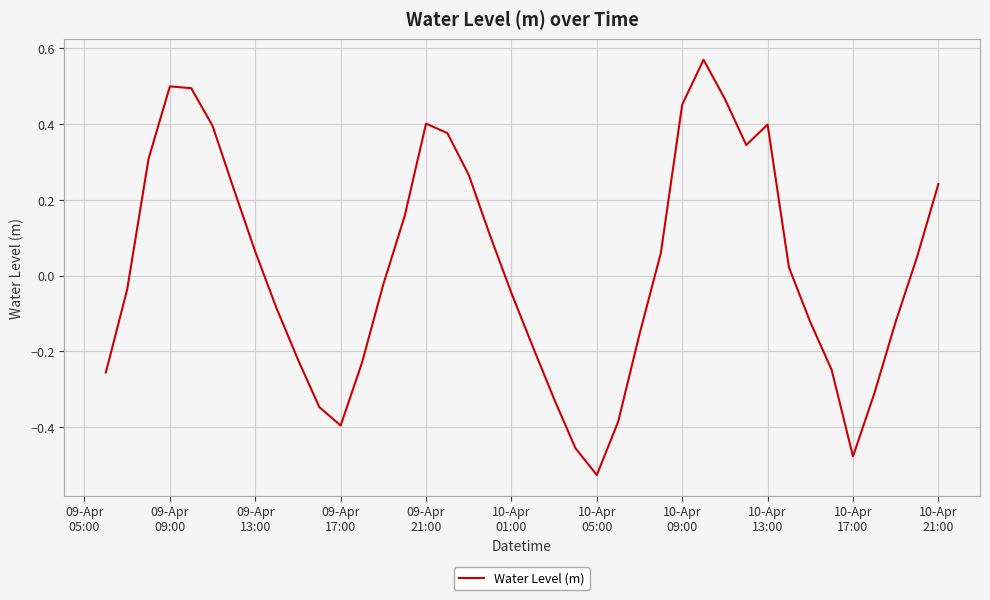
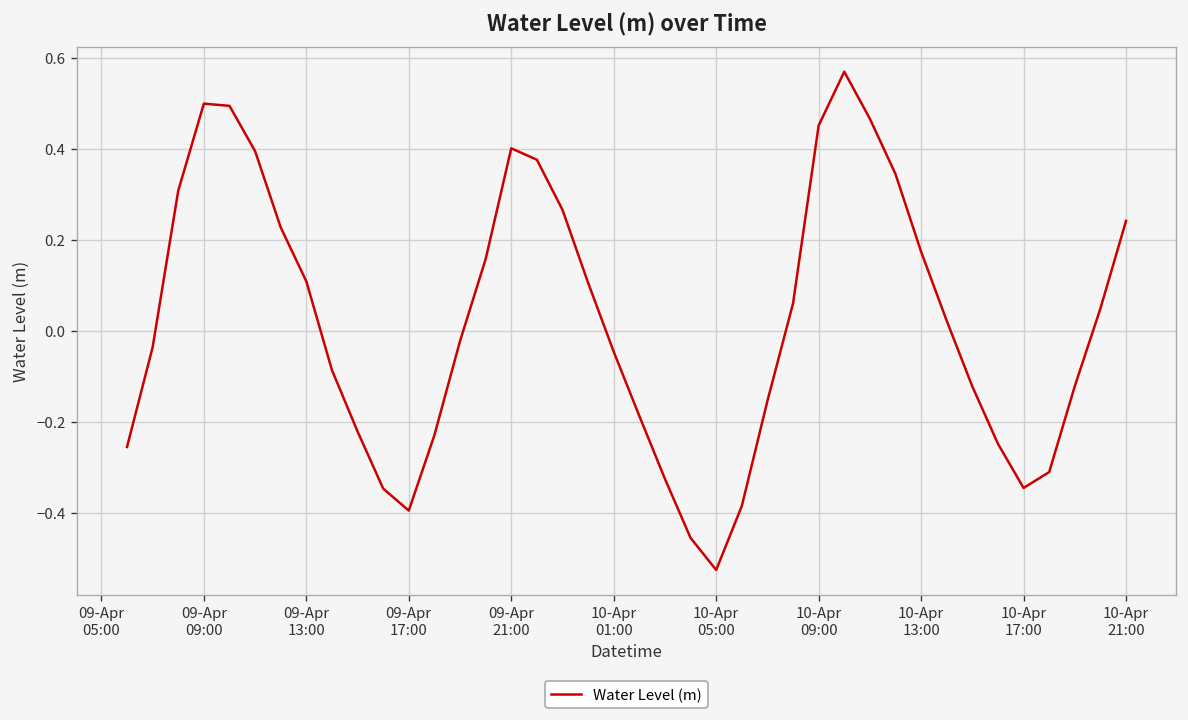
  {
    "09-Apr 09:00": 0.50,
-   "09-Apr 13:00": 0.06,
+   "09-Apr 13:00": 0.11,
    "09-Apr 17:00": -0.40,
    "09-Apr 21:00": 0.40,
    "10-Apr 01:00": -0.05,
    "10-Apr 05:00": -0.53,
    "10-Apr 09:00": 0.45,
-   "10-Apr 13:00": 0.40,
-   "10-Apr 17:00": -0.48,
+   "10-Apr 13:00": 0.17,
+   "10-Apr 17:00": -0.35,
    "10-Apr 21:00": 0.24
  }
